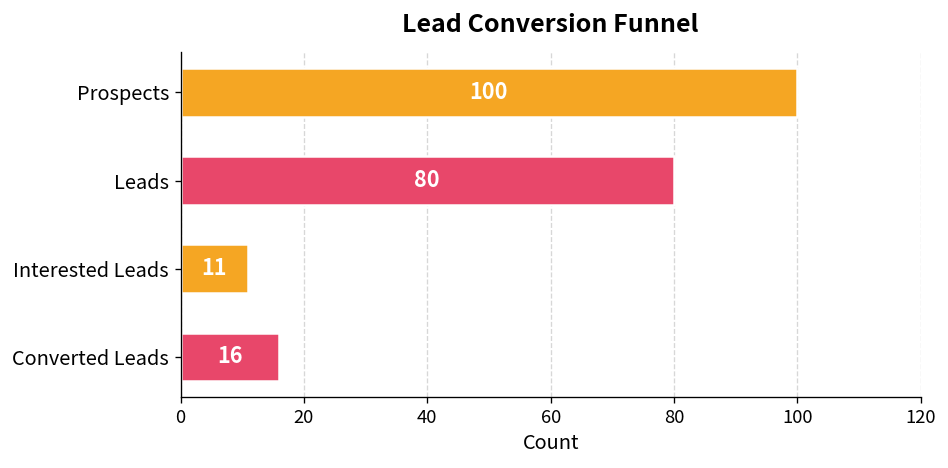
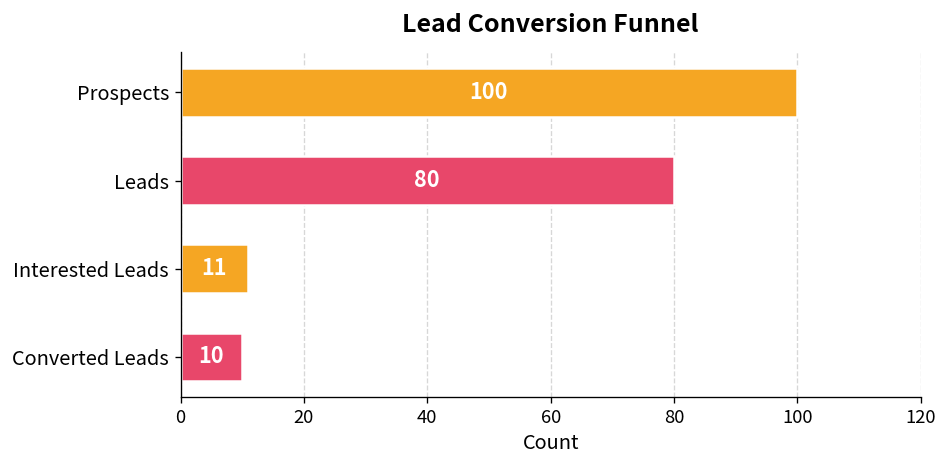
  {
    "Prospects": 100,
    "Leads": 80,
    "Interested Leads": 11,
-   "Converted Leads": 16
+   "Converted Leads": 10
  }
